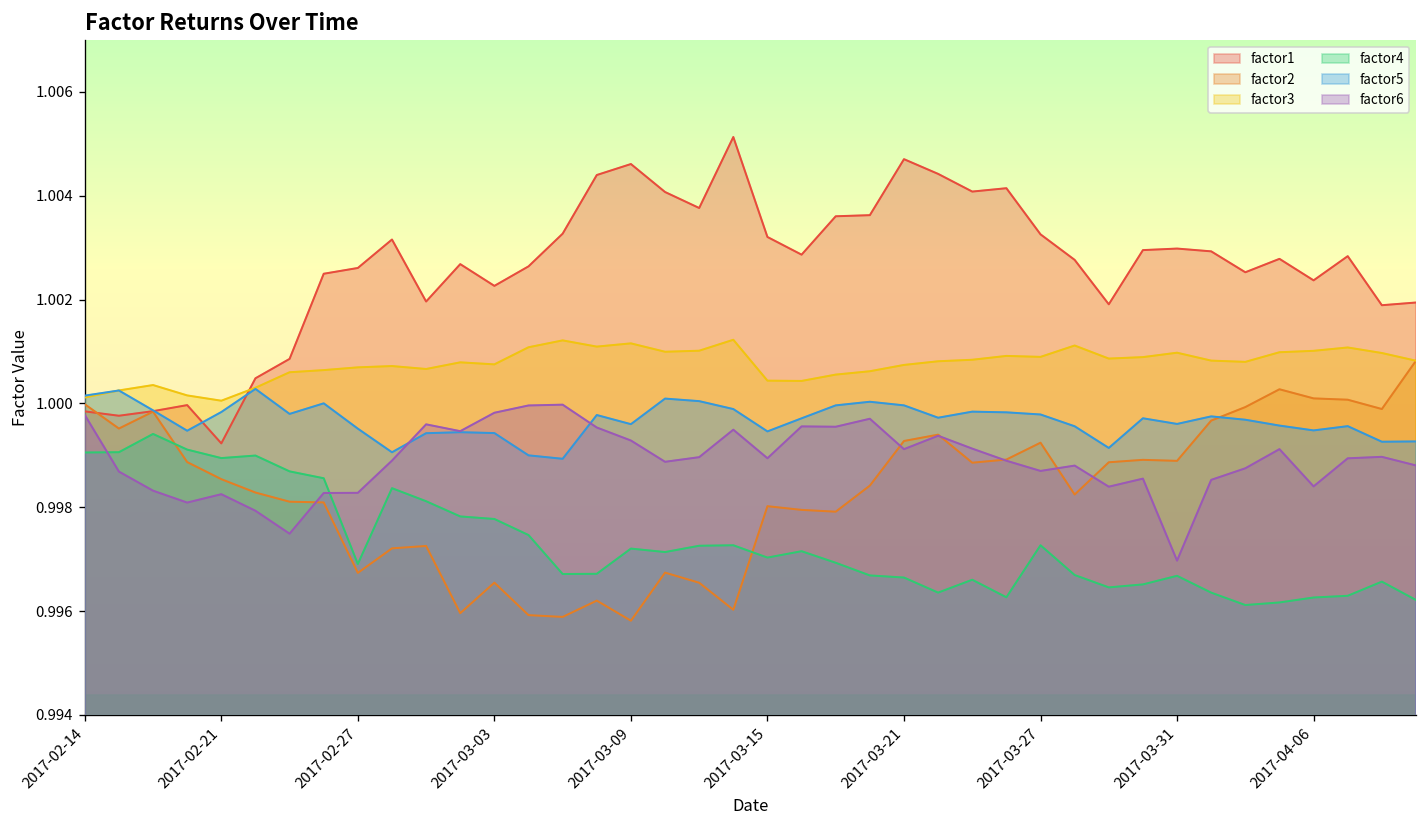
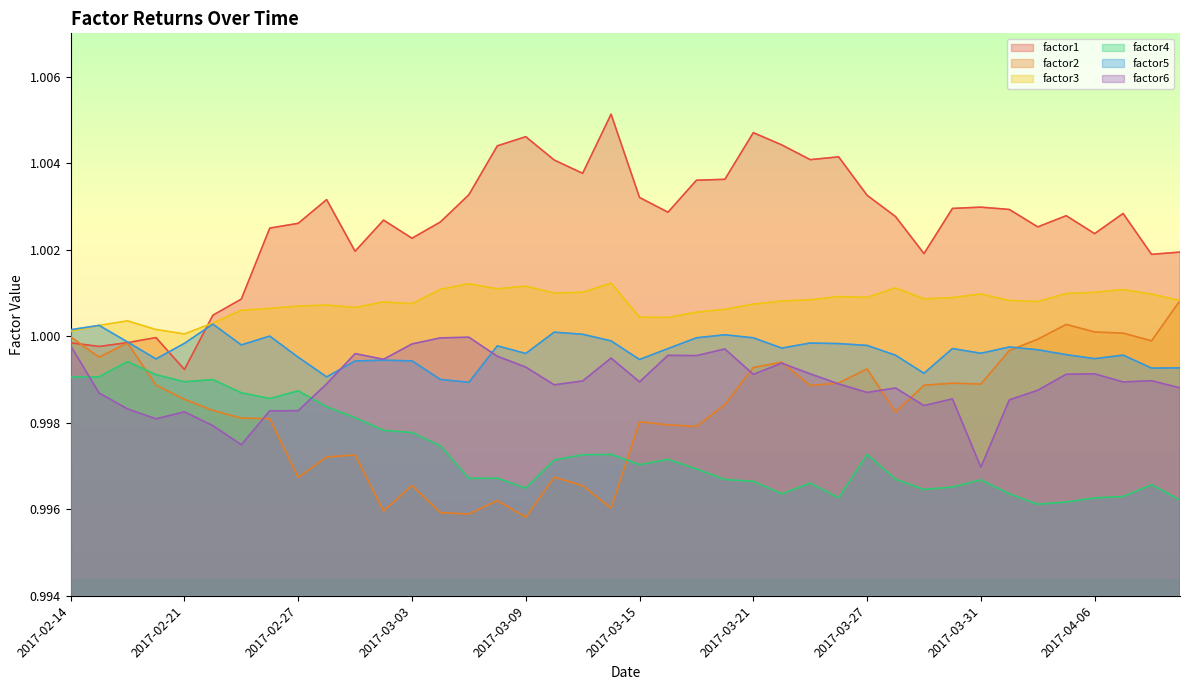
  {
    "factor4": {
      "2017-02-14": 0.9991,
      "2017-02-21": 0.9989,
-     "2017-02-27": 0.9969,
+     "2017-02-27": 0.9987,
      "2017-03-03": 0.9978,
-     "2017-03-09": 0.9972,
+     "2017-03-09": 0.9965,
      "2017-03-15": 0.9970,
      "2017-03-21": 0.9966,
      "2017-03-27": 0.9973,
      "2017-03-31": 0.9967,
      "2017-04-06": 0.9963
    },
    "factor5": {
      "2017-02-21": 0.9998,
      "2017-02-27": 0.9995,
      "2017-03-03": 0.9994,
      "2017-03-09": 0.9996,
      "2017-03-15": 0.9995,
      "2017-03-21": 1.0000,
      "2017-03-27": 0.9998,
      "2017-03-31": 0.9996,
      "2017-04-06": 0.9995
    },
    "factor6": {
      "2017-02-14": 0.9998,
      "2017-02-21": 0.9983,
      "2017-02-27": 0.9983,
      "2017-03-03": 0.9998,
      "2017-03-09": 0.9993,
      "2017-03-15": 0.9989,
      "2017-03-21": 0.9991,
      "2017-03-27": 0.9987,
      "2017-03-31": 0.9970,
-     "2017-04-06": 0.9984
+     "2017-04-06": 0.9991
    }
  }
